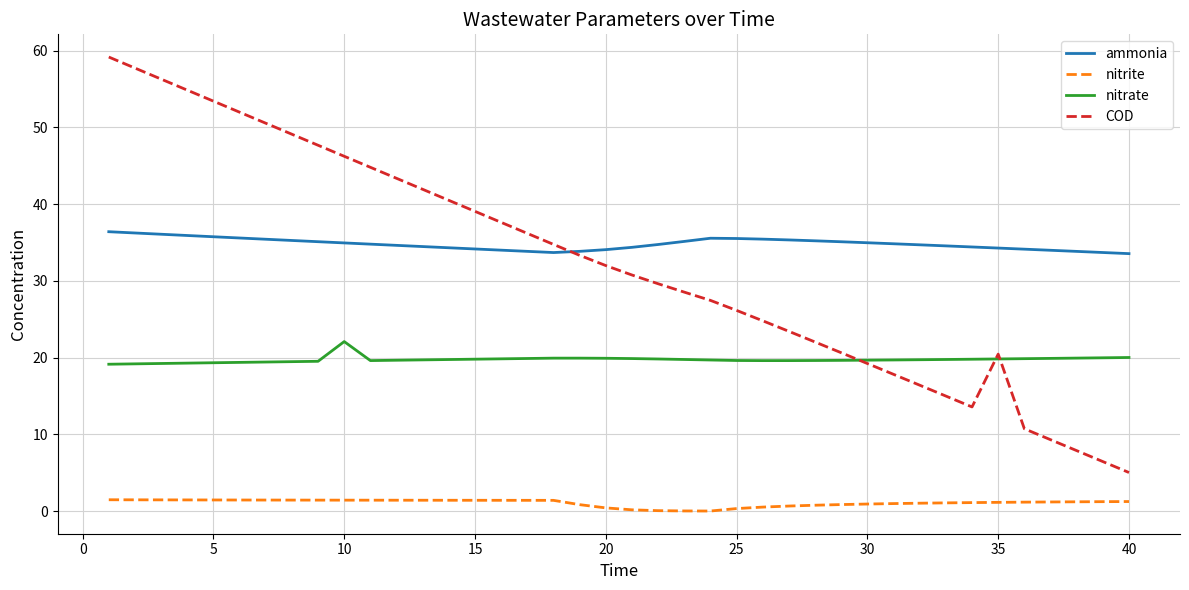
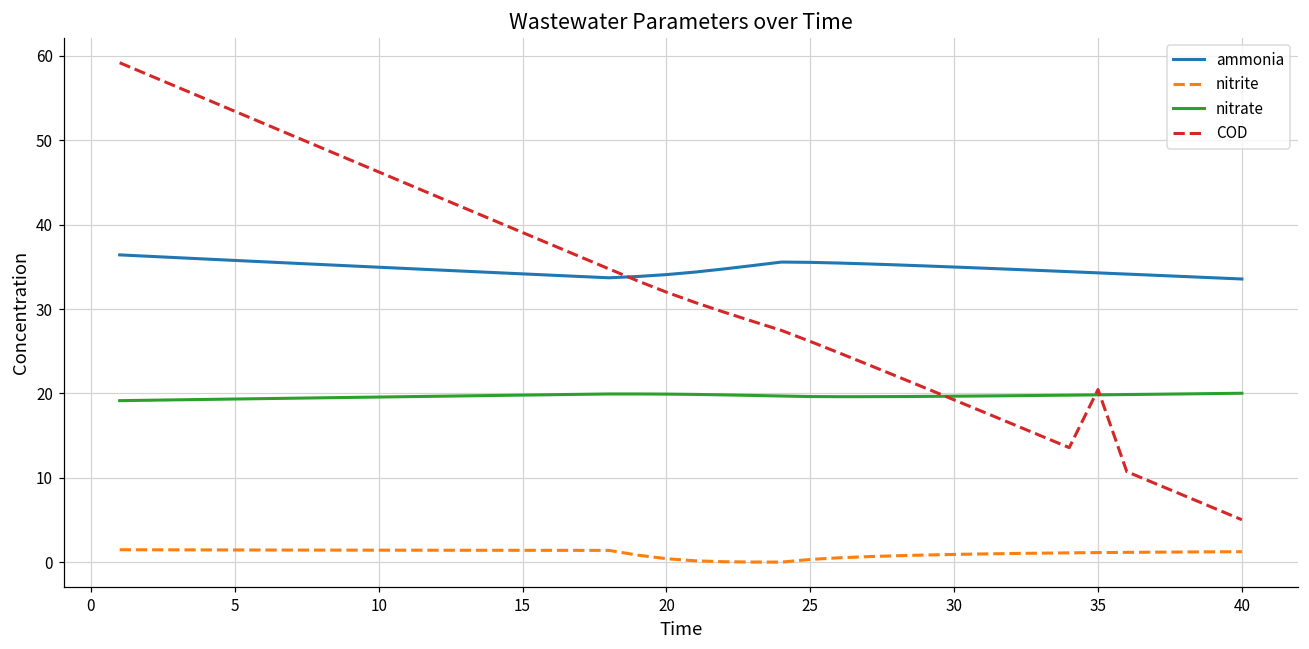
  {
    "ammonia": {
      "5": 36,
      "10": 35,
      "15": 34,
      "20": 34,
      "25": 36,
      "30": 35,
      "35": 34,
      "40": 34
    },
    "nitrite": {
      "5": 1,
      "10": 1,
      "15": 1,
      "20": 0,
      "25": 0,
      "30": 1,
      "35": 1,
      "40": 1
    },
    "nitrate": {
      "5": 19,
-     "10": 22,
+     "10": 20,
      "15": 20,
      "20": 20,
      "25": 20,
      "30": 20,
      "35": 20,
      "40": 20
    },
    "COD": {
      "5": 53,
      "10": 46,
      "15": 39,
      "20": 32,
      "25": 26,
      "30": 19,
      "35": 20,
      "40": 5
    }
  }
